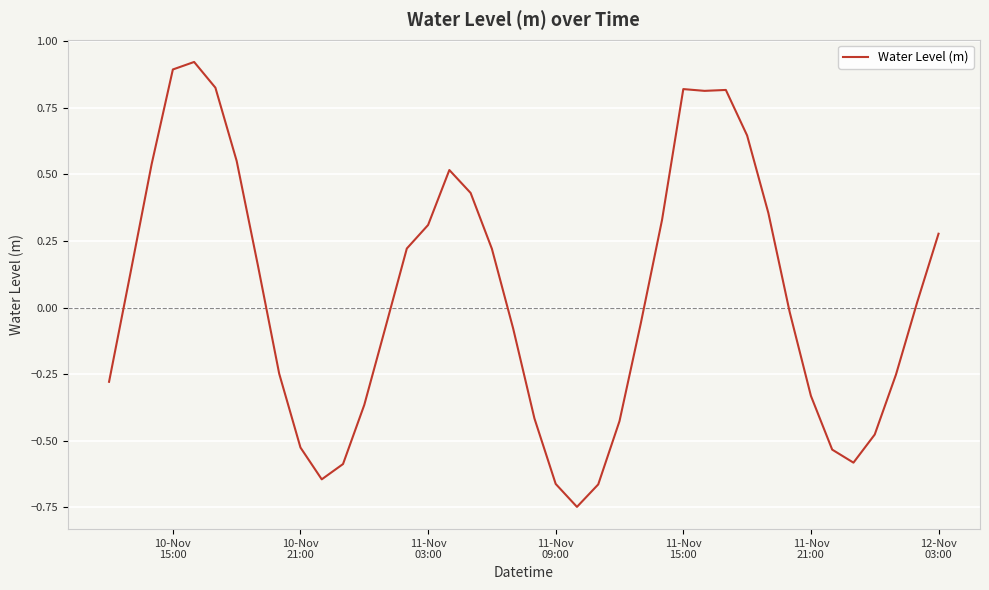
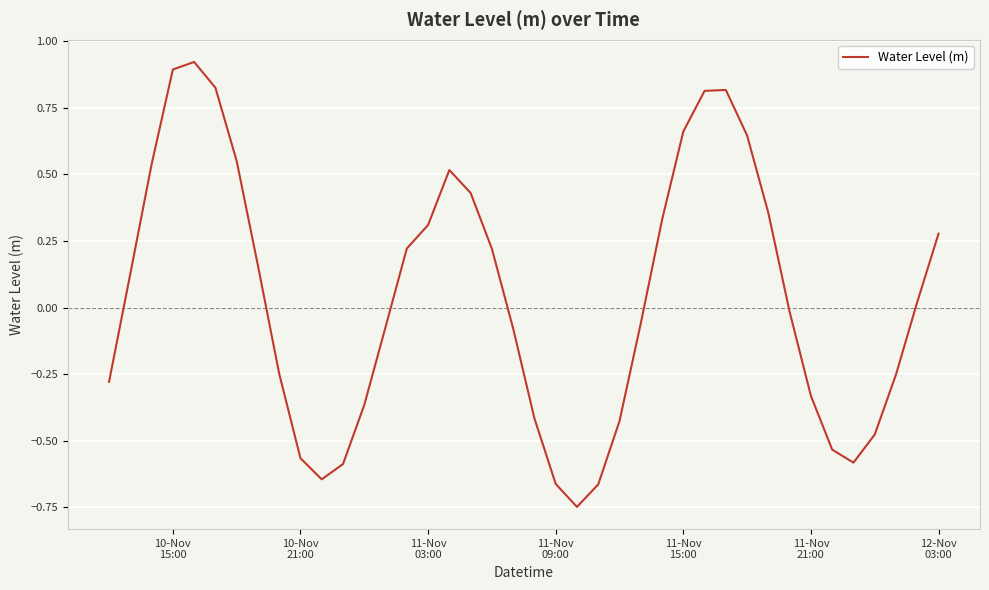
  {
    "10-Nov 15:00": 0.89,
-   "10-Nov 21:00": -0.53,
+   "10-Nov 21:00": -0.57,
    "11-Nov 03:00": 0.31,
    "11-Nov 09:00": -0.66,
-   "11-Nov 15:00": 0.82,
+   "11-Nov 15:00": 0.66,
    "11-Nov 21:00": -0.33,
    "12-Nov 03:00": 0.28
  }
